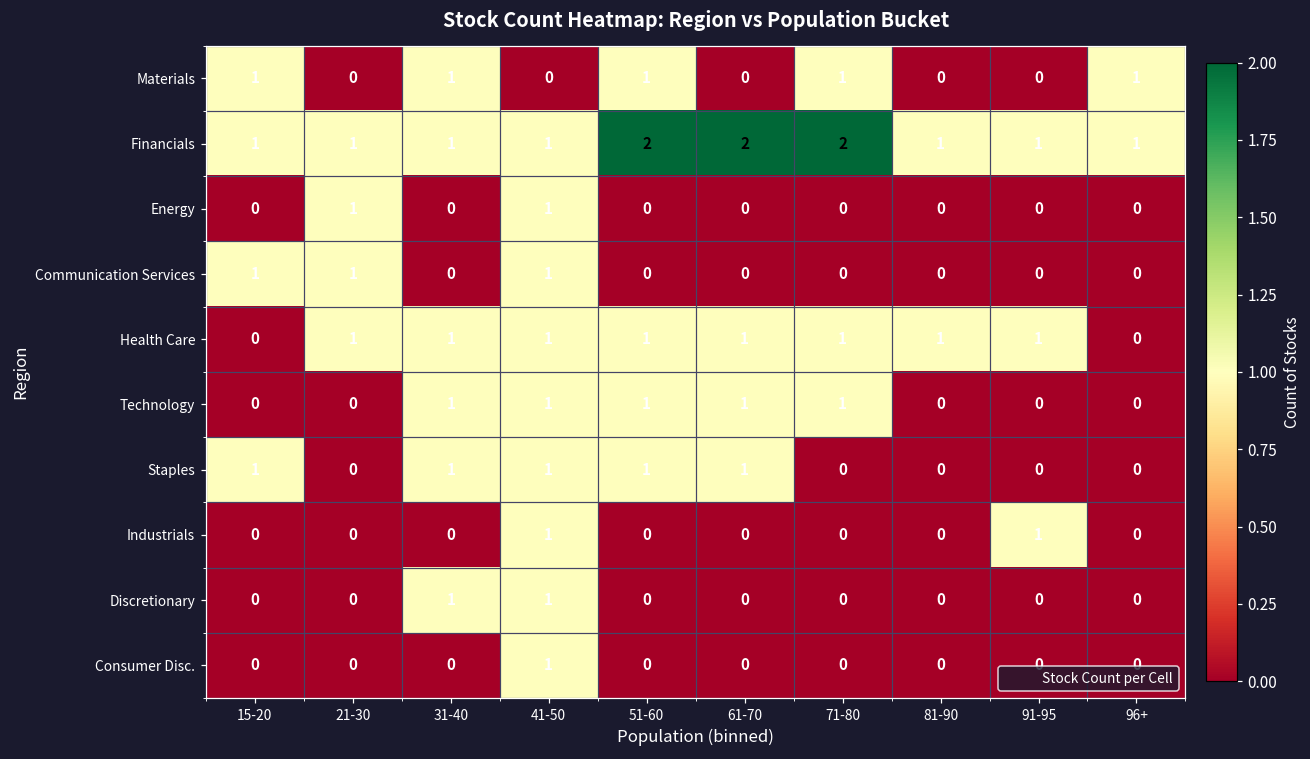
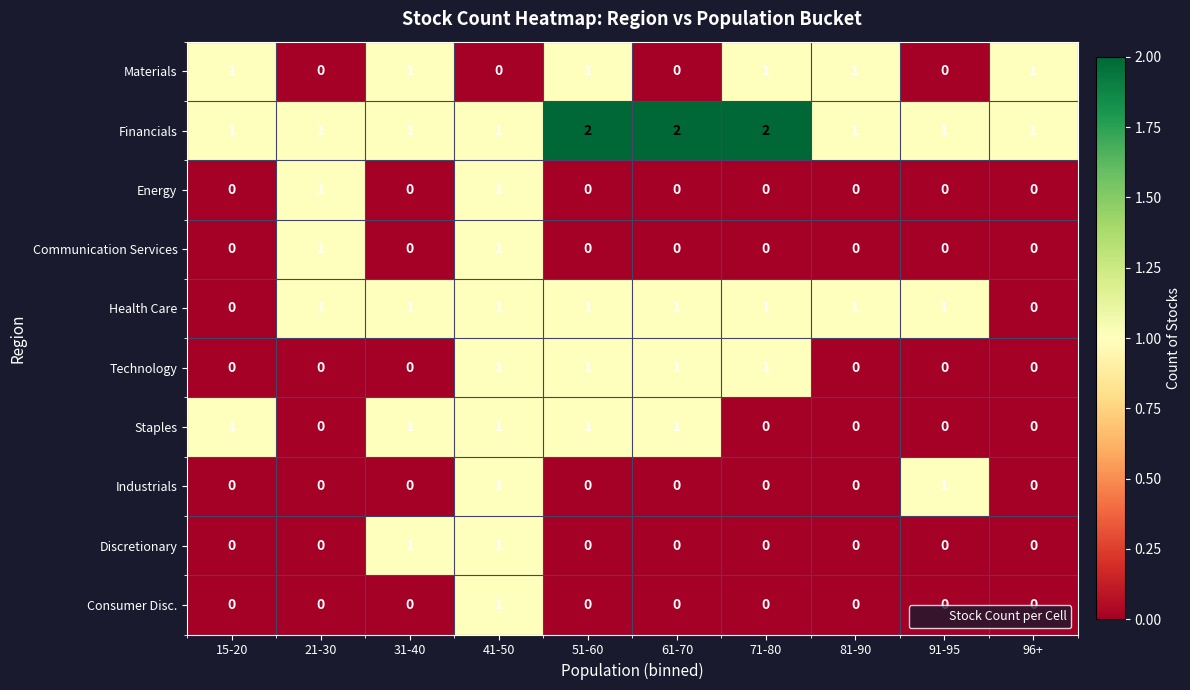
  {
    "Materials": {
      "15-20": 1,
      "21-30": 0,
      "31-40": 1,
      "41-50": 0,
      "51-60": 1,
      "61-70": 0,
      "71-80": 1,
-     "81-90": 0,
+     "81-90": 1,
      "91-95": 0,
      "96+": 1
    },
    "Financials": {
      "15-20": 1,
      "21-30": 1,
      "31-40": 1,
      "41-50": 1,
      "51-60": 2,
      "61-70": 2,
      "71-80": 2,
      "81-90": 1,
      "91-95": 1,
      "96+": 1
    },
    "Energy": {
      "15-20": 0,
      "21-30": 1,
      "31-40": 0,
      "41-50": 1,
      "51-60": 0,
      "61-70": 0,
      "71-80": 0,
      "81-90": 0,
      "91-95": 0,
      "96+": 0
    },
    "Communication Services": {
-     "15-20": 1,
+     "15-20": 0,
      "21-30": 1,
      "31-40": 0,
      "41-50": 1,
      "51-60": 0,
      "61-70": 0,
      "71-80": 0,
      "81-90": 0,
      "91-95": 0,
      "96+": 0
    },
    "Health Care": {
      "15-20": 0,
      "21-30": 1,
      "31-40": 1,
      "41-50": 1,
      "51-60": 1,
      "61-70": 1,
      "71-80": 1,
      "81-90": 1,
      "91-95": 1,
      "96+": 0
    },
    "Technology": {
      "15-20": 0,
      "21-30": 0,
-     "31-40": 1,
+     "31-40": 0,
      "41-50": 1,
      "51-60": 1,
      "61-70": 1,
      "71-80": 1,
      "81-90": 0,
      "91-95": 0,
      "96+": 0
    },
    "Staples": {
      "15-20": 1,
      "21-30": 0,
      "31-40": 1,
      "41-50": 1,
      "51-60": 1,
      "61-70": 1,
      "71-80": 0,
      "81-90": 0,
      "91-95": 0,
      "96+": 0
    },
    "Industrials": {
      "15-20": 0,
      "21-30": 0,
      "31-40": 0,
      "41-50": 1,
      "51-60": 0,
      "61-70": 0,
      "71-80": 0,
      "81-90": 0,
      "91-95": 1,
      "96+": 0
    },
    "Discretionary": {
      "15-20": 0,
      "21-30": 0,
      "31-40": 1,
      "41-50": 1,
      "51-60": 0,
      "61-70": 0,
      "71-80": 0,
      "81-90": 0,
      "91-95": 0,
      "96+": 0
    },
    "Consumer Disc.": {
      "15-20": 0,
      "21-30": 0,
      "31-40": 0,
      "41-50": 1,
      "51-60": 0,
      "61-70": 0,
      "71-80": 0,
      "81-90": 0
    }
  }
